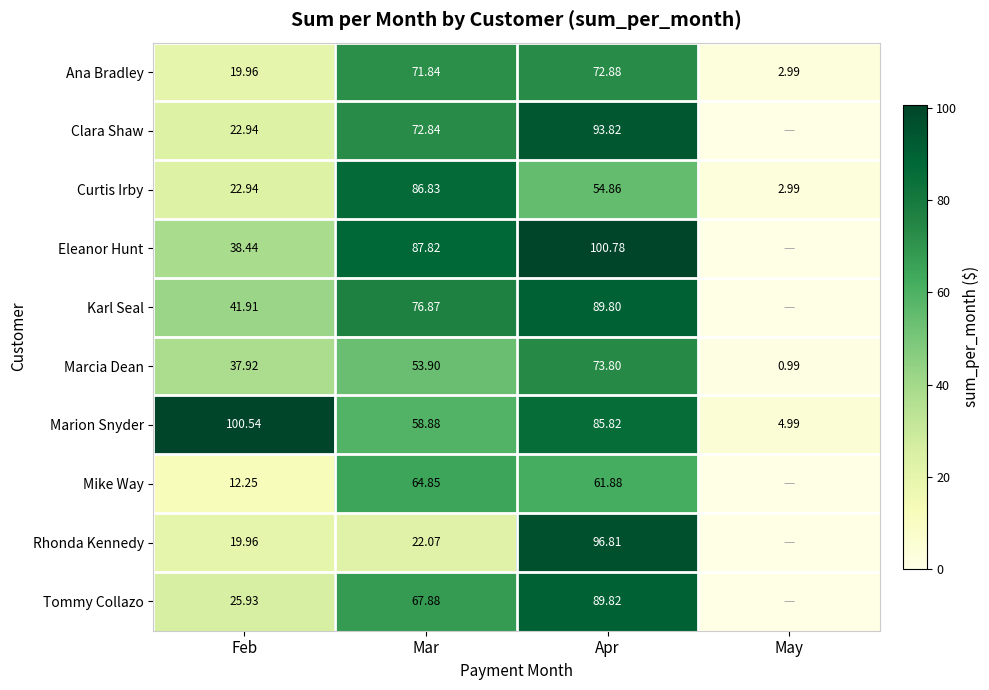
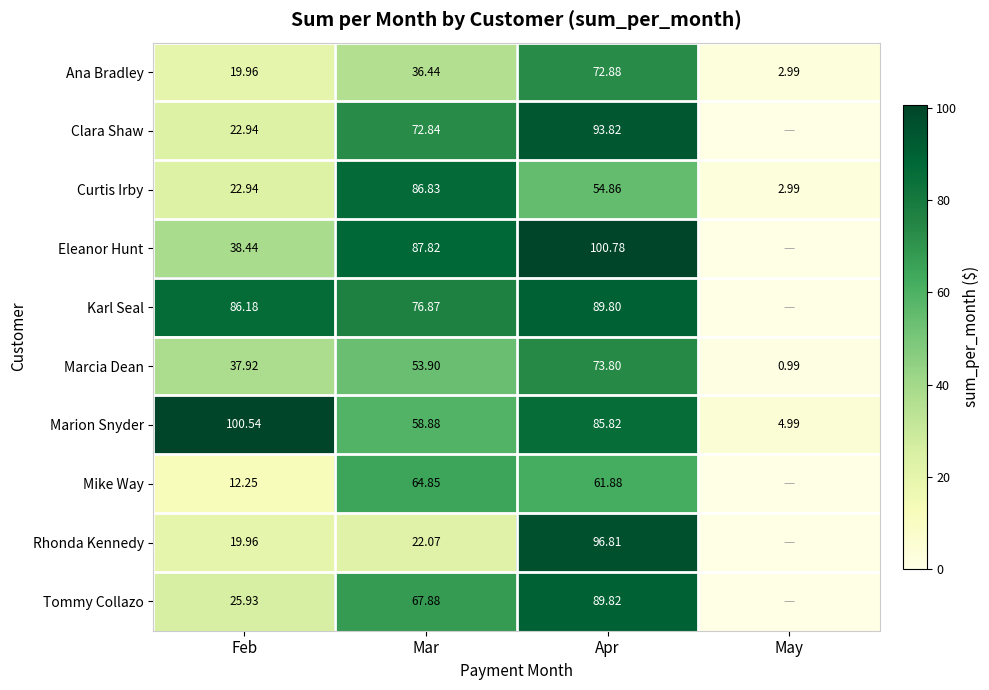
  {
    "Ana Bradley": {
      "Feb": 19.96,
-     "Mar": 71.84,
+     "Mar": 36.44,
      "Apr": 72.88,
      "May": 2.99
    },
    "Clara Shaw": {
      "Feb": 22.94,
      "Mar": 72.84,
      "Apr": 93.82
    },
    "Curtis Irby": {
      "Feb": 22.94,
      "Mar": 86.83,
      "Apr": 54.86,
      "May": 2.99
    },
    "Eleanor Hunt": {
      "Feb": 38.44,
      "Mar": 87.82,
      "Apr": 100.78
    },
    "Karl Seal": {
-     "Feb": 41.91,
+     "Feb": 86.18,
      "Mar": 76.87,
      "Apr": 89.80
    },
    "Marcia Dean": {
      "Feb": 37.92,
      "Mar": 53.90,
      "Apr": 73.80,
      "May": 0.99
    },
    "Marion Snyder": {
      "Feb": 100.54,
      "Mar": 58.88,
      "Apr": 85.82,
      "May": 4.99
    },
    "Mike Way": {
      "Feb": 12.25,
      "Mar": 64.85,
      "Apr": 61.88
    },
    "Rhonda Kennedy": {
      "Feb": 19.96,
      "Mar": 22.07,
      "Apr": 96.81
    },
    "Tommy Collazo": {
      "Feb": 25.93,
      "Mar": 67.88,
      "Apr": 89.82
    }
  }
